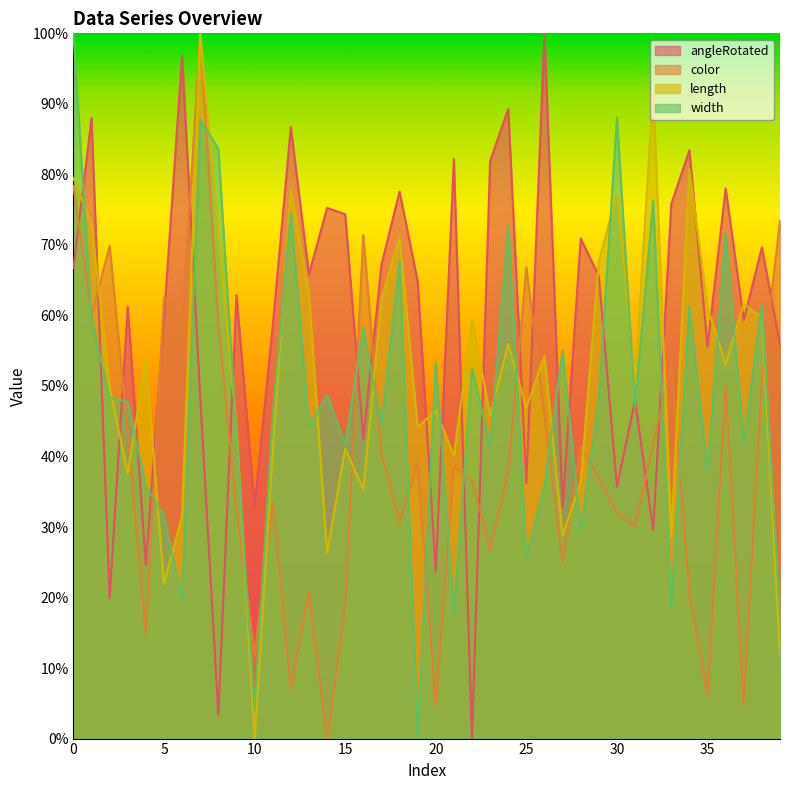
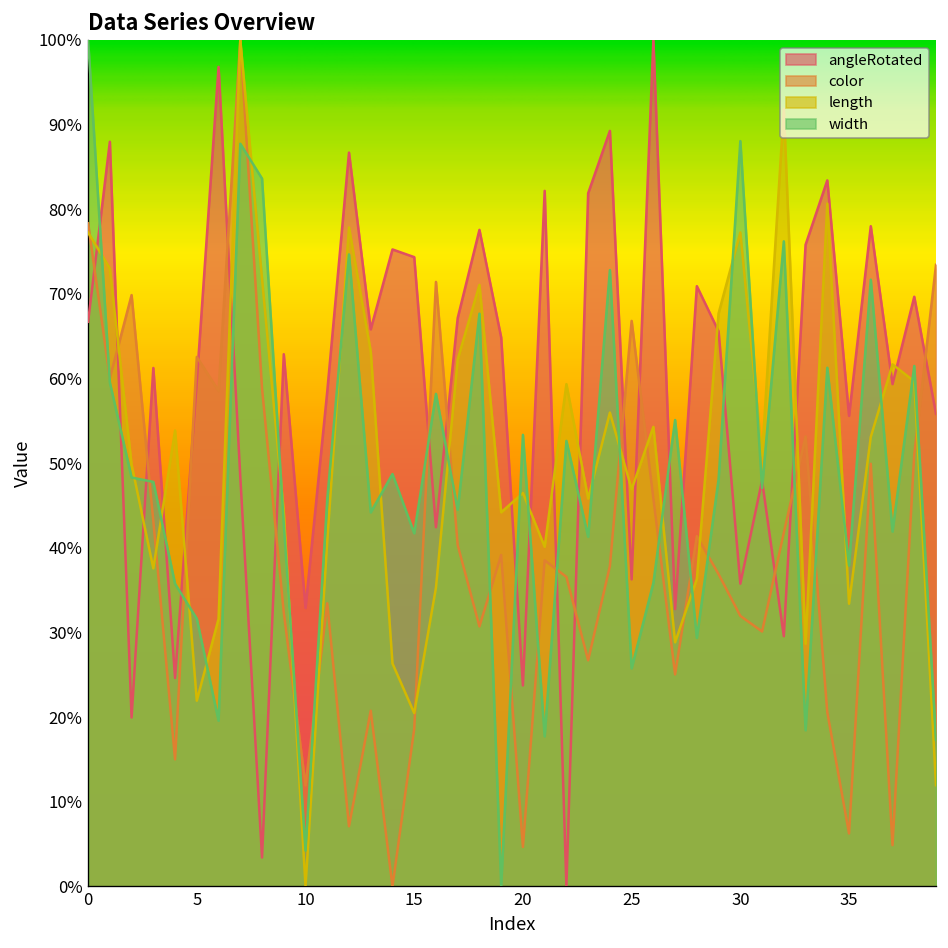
  {
    "angleRotated": {
      "0": "67%",
      "5": "60%",
      "10": "33%",
      "15": "74%",
      "20": "24%",
      "25": "36%",
      "30": "36%",
      "35": "56%"
    },
    "color": {
      "0": "78%",
      "5": "63%",
      "10": "12%",
      "15": "19%",
      "20": "5%",
      "25": "67%",
      "30": "32%",
      "35": "6%"
    },
    "length": {
-     "0": "79%",
+     "0": "77%",
      "5": "22%",
      "10": "0%",
-     "15": "41%",
+     "15": "20%",
      "20": "46%",
      "25": "47%",
      "30": "77%",
-     "35": "61%"
+     "35": "33%"
    },
    "width": {
      "0": "100%",
      "5": "32%",
      "10": "4%",
      "15": "42%",
      "20": "53%",
      "25": "26%",
      "30": "88%",
      "35": "38%"
    }
  }
